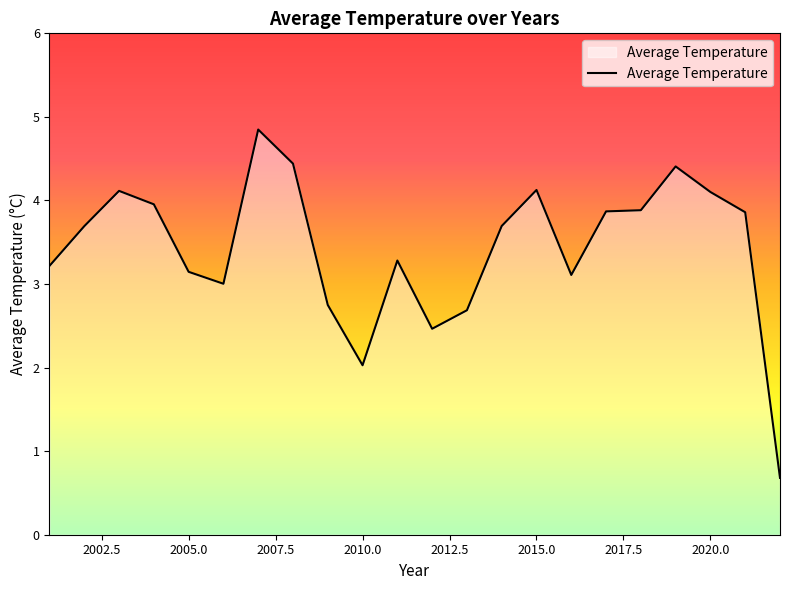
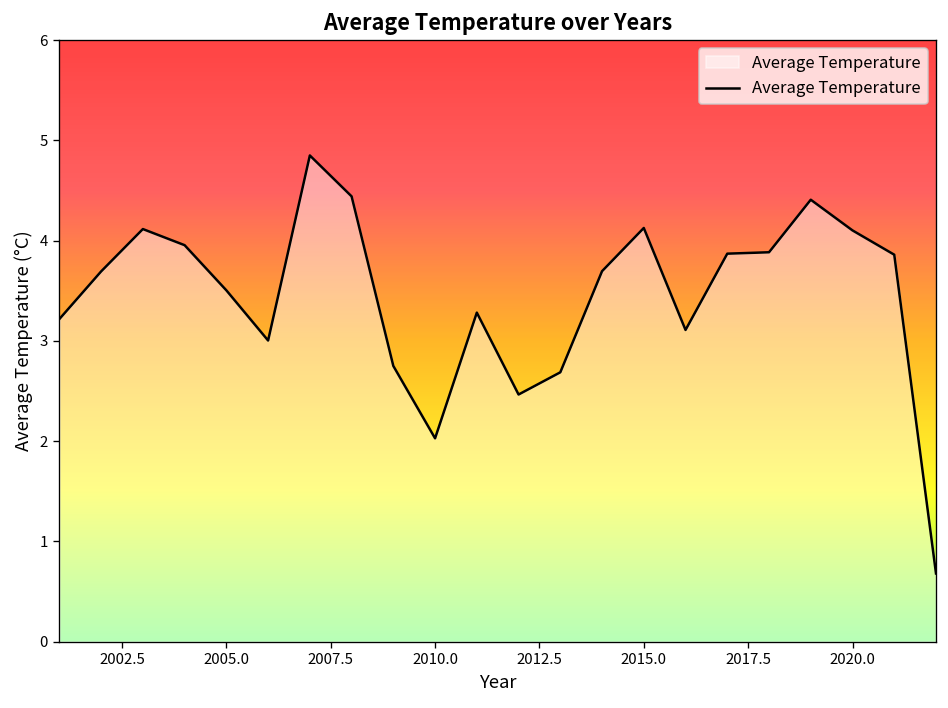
  {
-   "2005.0": 3.1,
+   "2005.0": 3.5,
    "2010.0": 2.0,
    "2015.0": 4.1,
    "2020.0": 4.1
  }
